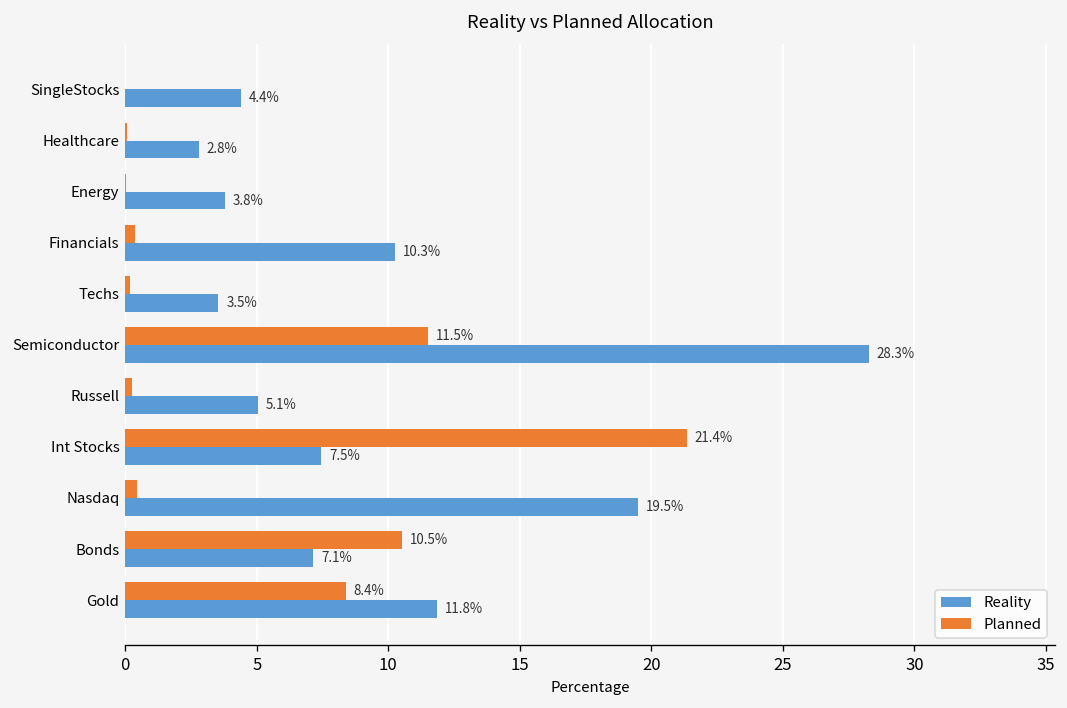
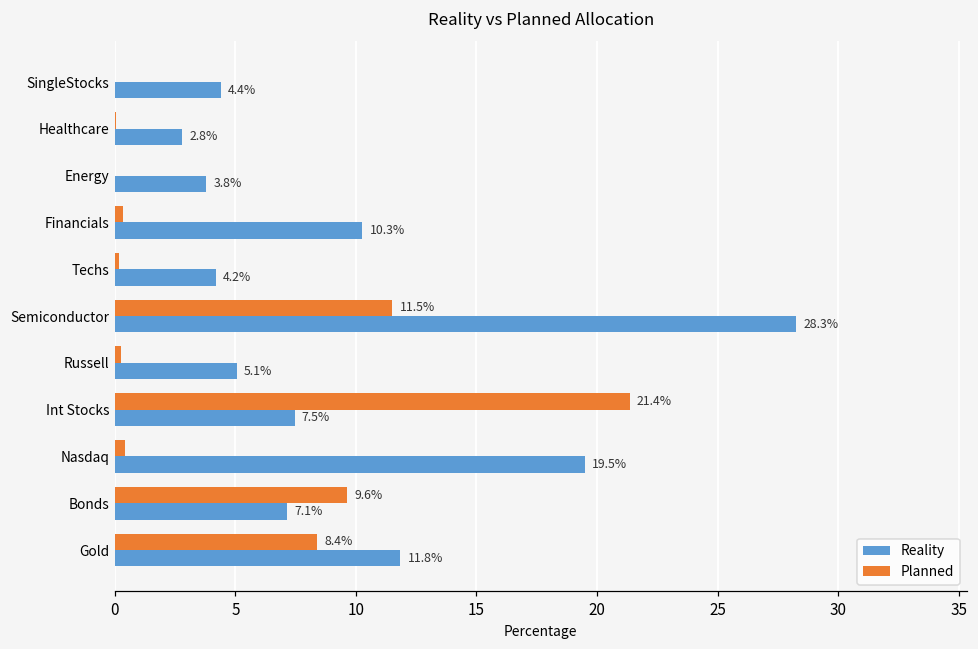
  {
    "Reality": {
      "SingleStocks": "4.4%",
      "Healthcare": "2.8%",
      "Energy": "3.8%",
      "Financials": "10.3%",
-     "Techs": "3.5%",
+     "Techs": "4.2%",
      "Semiconductor": "28.3%",
      "Russell": "5.1%",
      "Int Stocks": "7.5%",
      "Nasdaq": "19.5%",
      "Bonds": "7.1%",
      "Gold": "11.8%"
    },
    "Planned": {
      "Semiconductor": "11.5%",
      "Int Stocks": "21.4%",
-     "Bonds": "10.5%",
+     "Bonds": "9.6%",
      "Gold": "8.4%"
    }
  }
